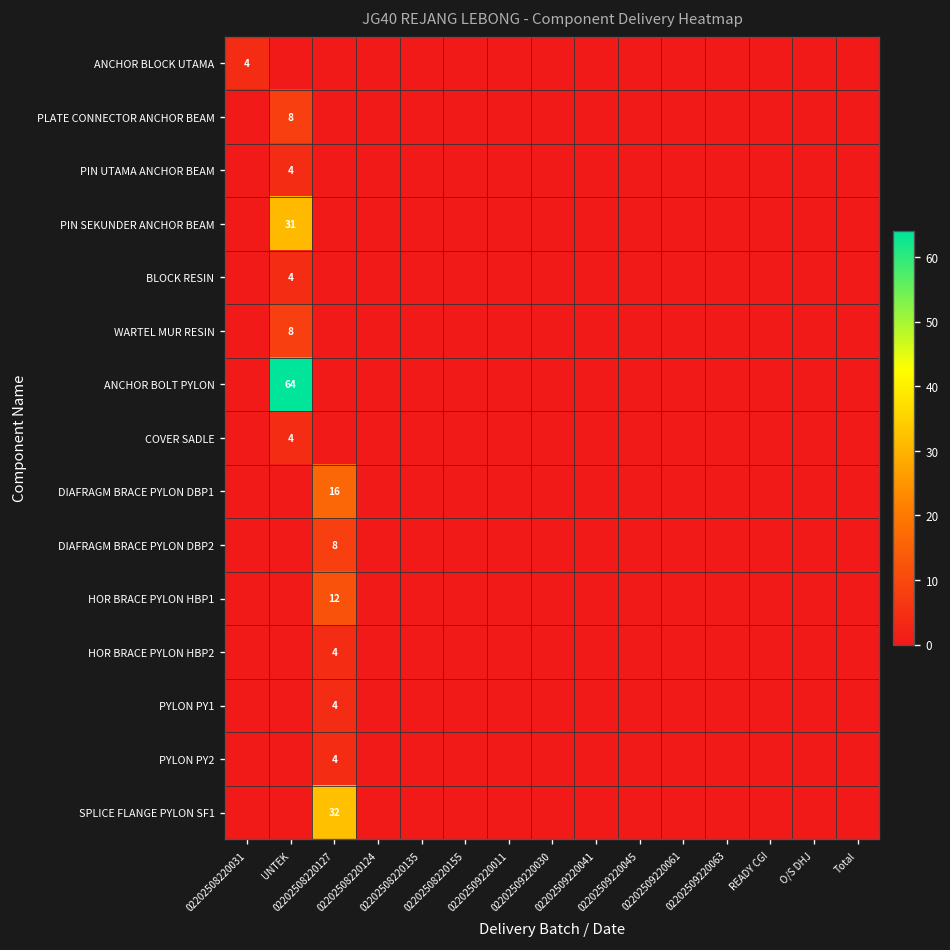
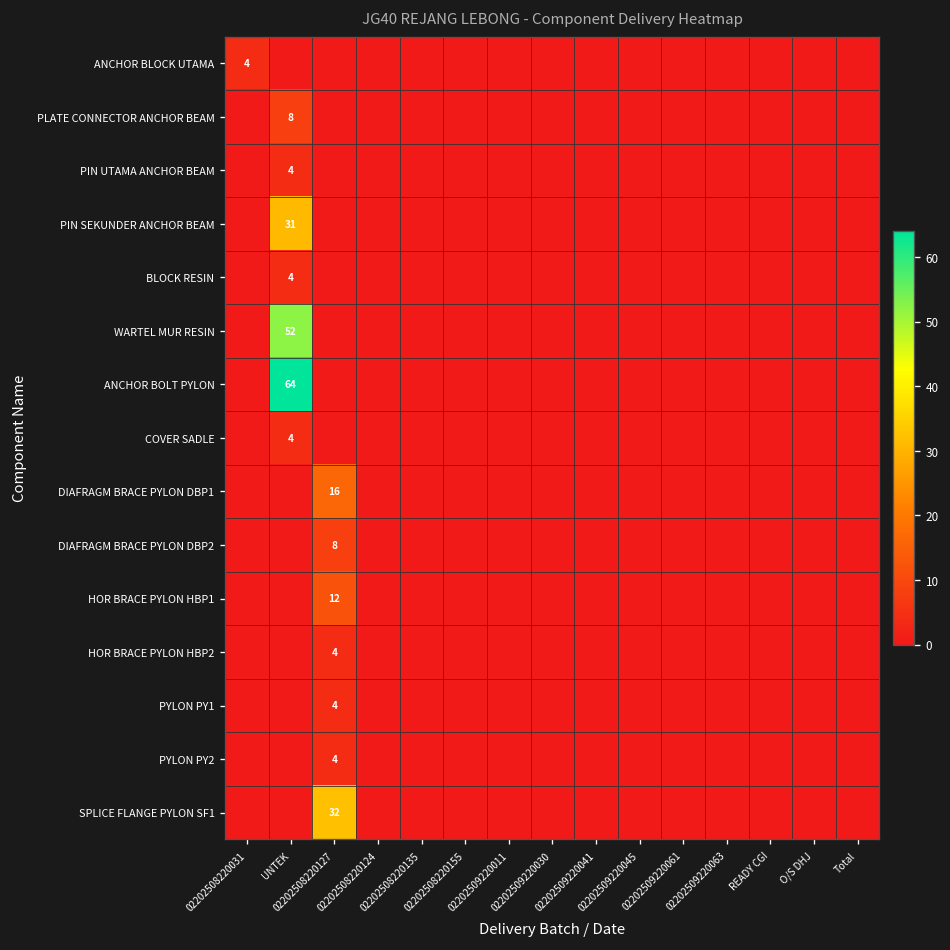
  {
    "ANCHOR BLOCK UTAMA": {
      "02202508220031": 4
    },
    "PLATE CONNECTOR ANCHOR BEAM": {
      "UNTEK": 8
    },
    "PIN UTAMA ANCHOR BEAM": {
      "UNTEK": 4
    },
    "PIN SEKUNDER ANCHOR BEAM": {
      "UNTEK": 31
    },
    "BLOCK RESIN": {
      "UNTEK": 4
    },
    "WARTEL MUR RESIN": {
-     "UNTEK": 8
+     "UNTEK": 52
    },
    "ANCHOR BOLT PYLON": {
      "UNTEK": 64
    },
    "COVER SADLE": {
      "UNTEK": 4
    },
    "DIAFRAGM BRACE PYLON DBP1": {
      "02202508220127": 16
    },
    "DIAFRAGM BRACE PYLON DBP2": {
      "02202508220127": 8
    },
    "HOR BRACE PYLON HBP1": {
      "02202508220127": 12
    },
    "HOR BRACE PYLON HBP2": {
      "02202508220127": 4
    },
    "PYLON PY1": {
      "02202508220127": 4
    },
    "PYLON PY2": {
      "02202508220127": 4
    },
    "SPLICE FLANGE PYLON SF1": {
      "02202508220127": 32
    }
  }
